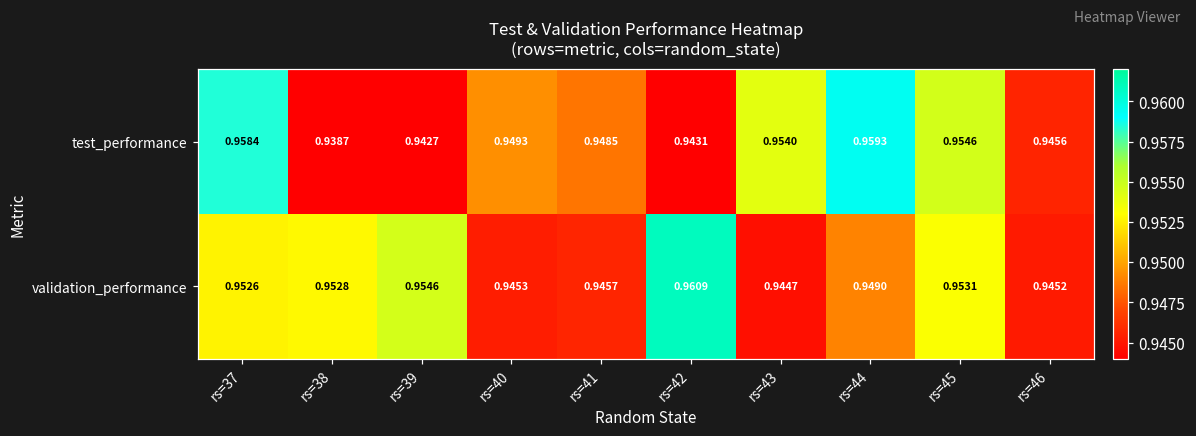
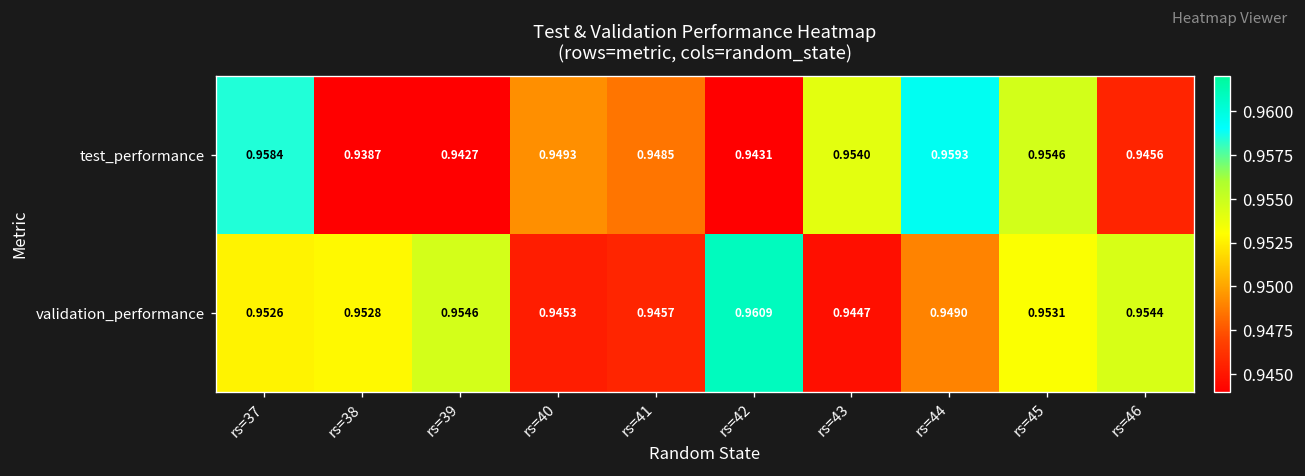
  {
    "test_performance": {
      "rs=37": 0.9584,
      "rs=38": 0.9387,
      "rs=39": 0.9427,
      "rs=40": 0.9493,
      "rs=41": 0.9485,
      "rs=42": 0.9431,
      "rs=43": 0.9540,
      "rs=44": 0.9593,
      "rs=45": 0.9546,
      "rs=46": 0.9456
    },
    "validation_performance": {
      "rs=37": 0.9526,
      "rs=38": 0.9528,
      "rs=39": 0.9546,
      "rs=40": 0.9453,
      "rs=41": 0.9457,
      "rs=42": 0.9609,
      "rs=43": 0.9447,
      "rs=44": 0.9490,
      "rs=45": 0.9531,
-     "rs=46": 0.9452
+     "rs=46": 0.9544
    }
  }
